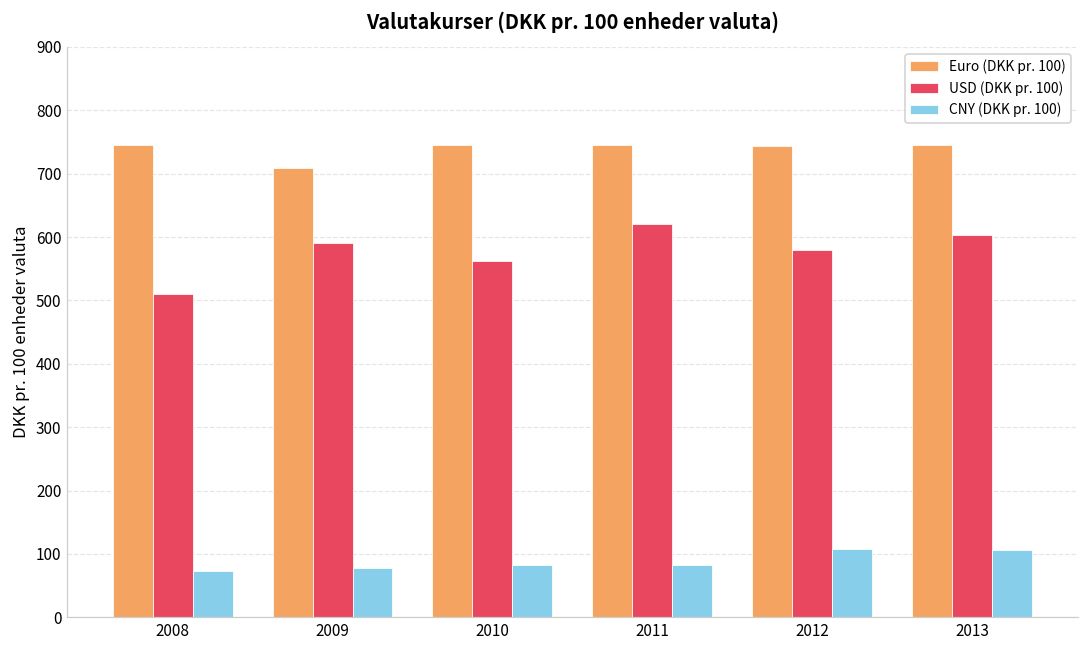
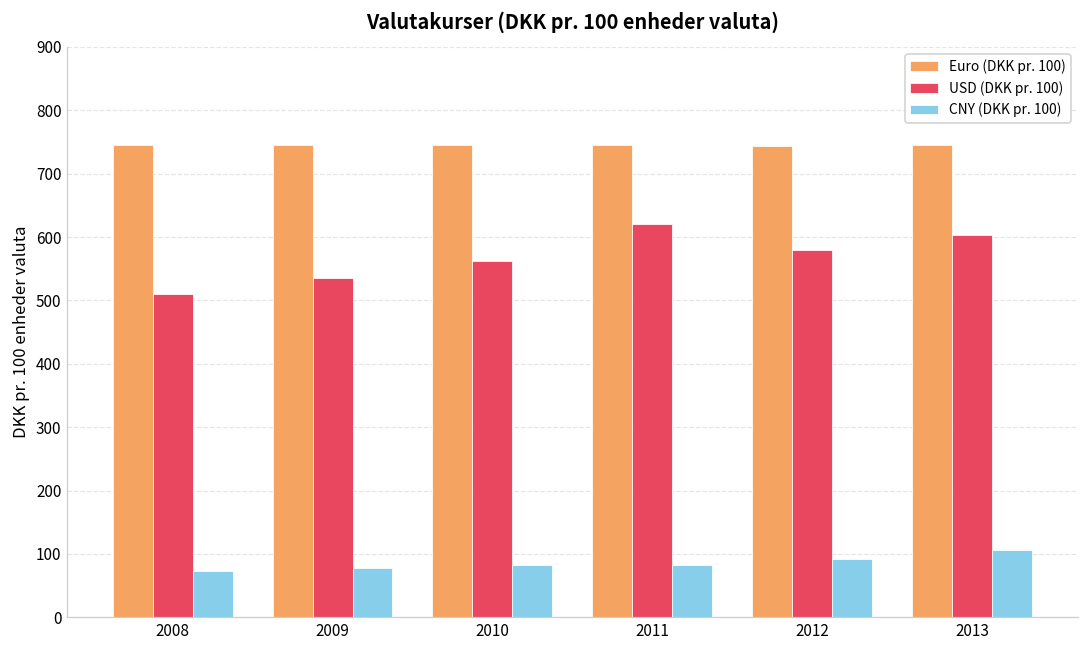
  {
    "Euro (DKK pr. 100)": {
      "2008": 750,
-     "2009": 710,
+     "2009": 740,
      "2010": 740,
      "2011": 750,
      "2012": 740,
      "2013": 750
    },
    "USD (DKK pr. 100)": {
      "2008": 510,
-     "2009": 590,
+     "2009": 540,
      "2010": 560,
      "2011": 620,
      "2012": 580,
      "2013": 600
    },
    "CNY (DKK pr. 100)": {
      "2008": 70,
      "2009": 80,
      "2010": 80,
      "2011": 80,
-     "2012": 110,
+     "2012": 90,
      "2013": 110
    }
  }
